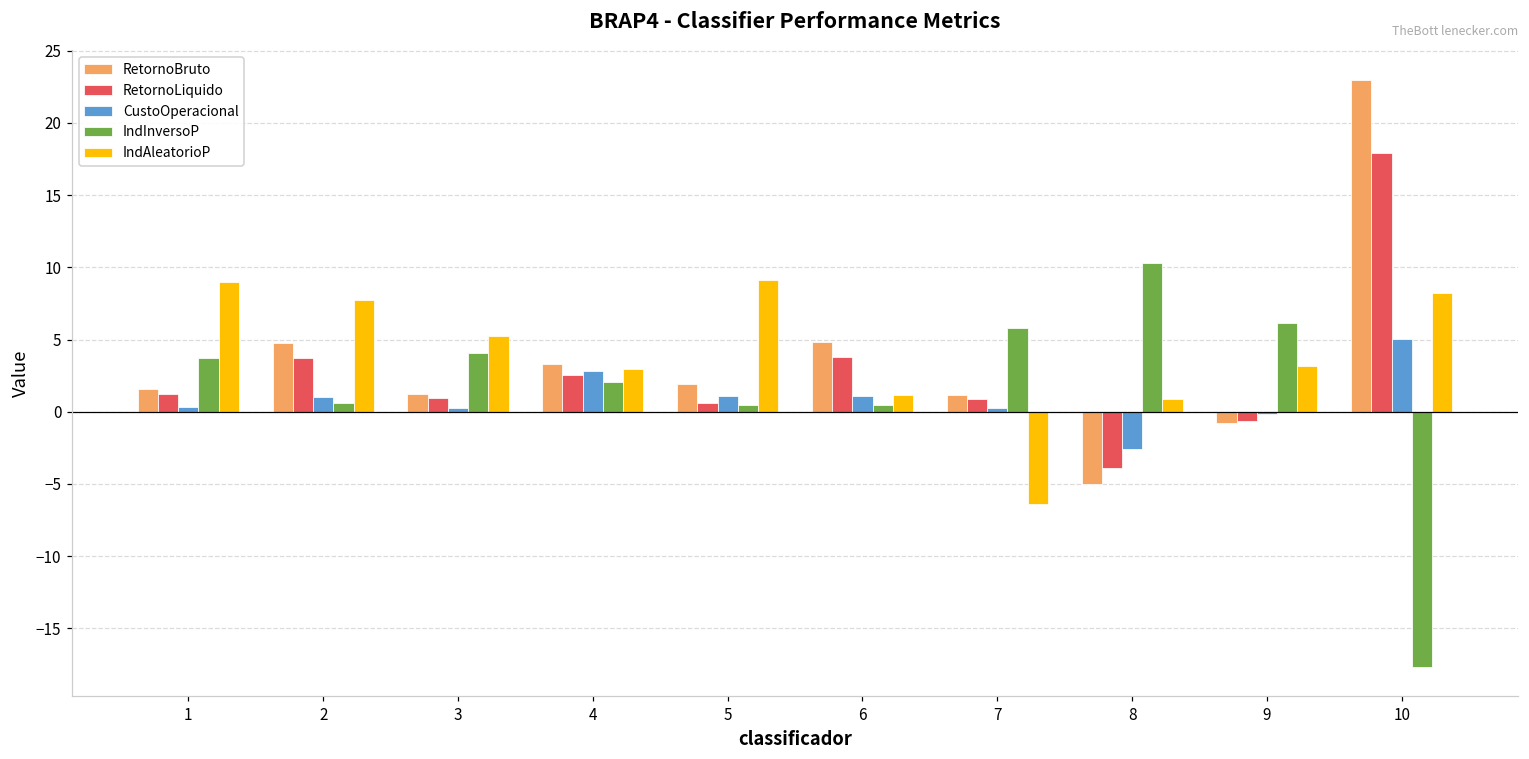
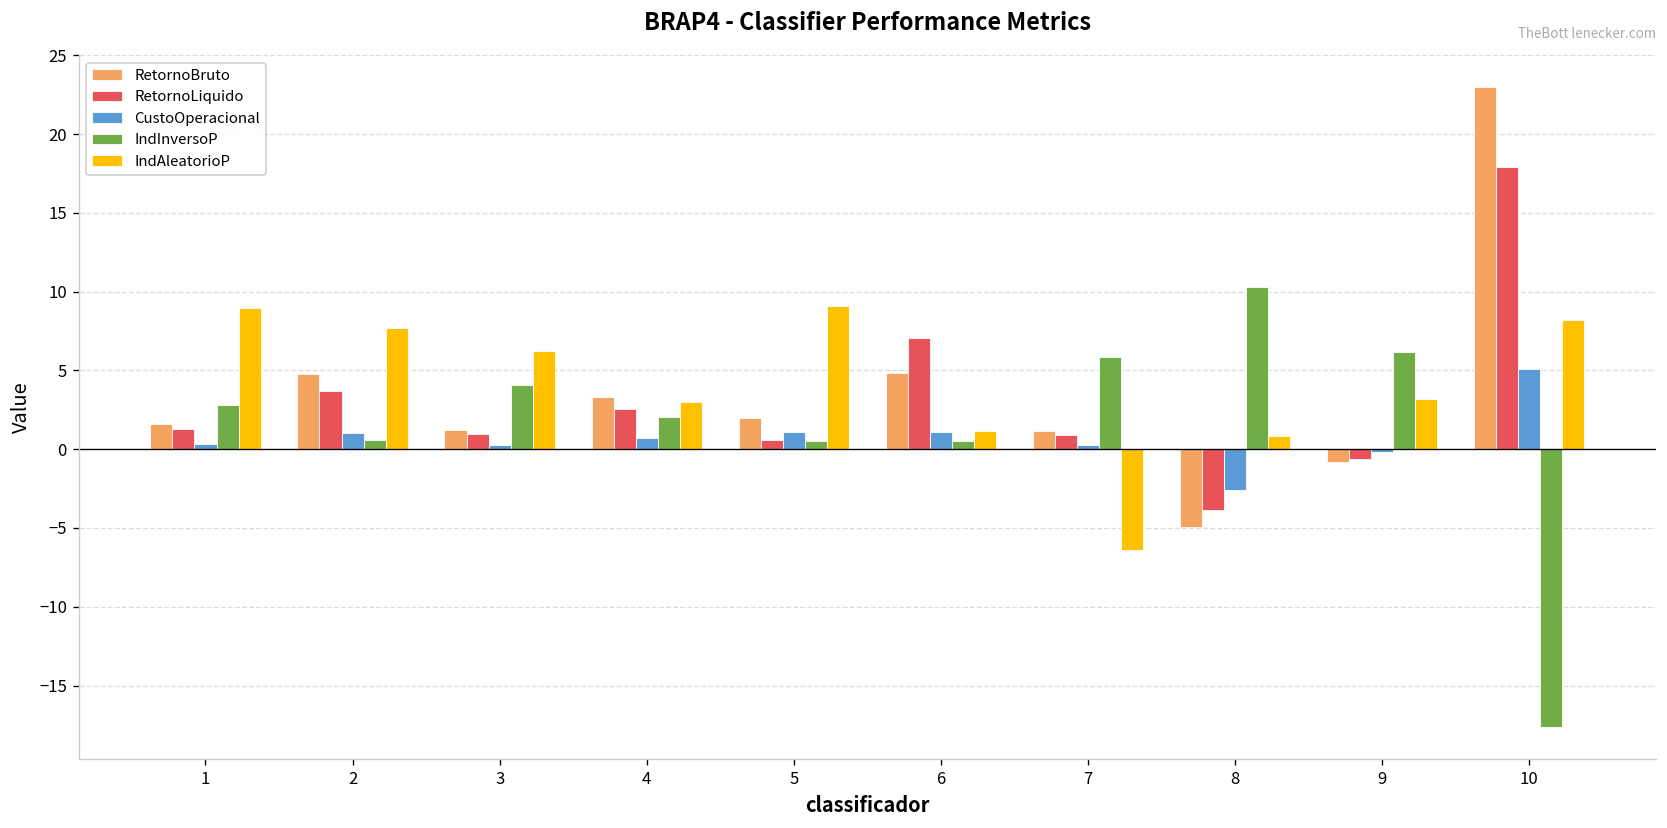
  {
    "RetornoBruto": {
      "1": 1.6,
      "2": 4.8,
      "3": 1.2,
      "4": 3.3,
      "5": 2.0,
      "6": 4.8,
      "7": 1.2,
      "8": -5.0,
      "9": -0.8,
      "10": 23.0
    },
    "RetornoLiquido": {
      "1": 1.3,
      "2": 3.7,
      "3": 1.0,
      "4": 2.6,
      "5": 0.6,
-     "6": 3.8,
+     "6": 7.0,
      "7": 0.9,
      "8": -3.9,
      "9": -0.6,
      "10": 17.9
    },
    "CustoOperacional": {
      "1": 0.4,
      "2": 1.1,
      "3": 0.3,
-     "4": 2.8,
+     "4": 0.7,
      "5": 1.1,
      "6": 1.1,
      "7": 0.3,
      "8": -2.6,
      "10": 5.1
    },
    "IndInversoP": {
-     "1": 3.7,
+     "1": 2.8,
      "2": 0.6,
      "3": 4.1,
      "4": 2.1,
      "5": 0.5,
      "6": 0.5,
      "7": 5.8,
      "8": 10.3,
      "9": 6.1,
      "10": -17.7
    },
    "IndAleatorioP": {
      "1": 9.0,
      "2": 7.7,
-     "3": 5.3,
+     "3": 6.2,
      "4": 3.0,
      "5": 9.1,
      "6": 1.2,
      "7": -6.4,
      "8": 0.9,
      "9": 3.2,
      "10": 8.2
    }
  }
